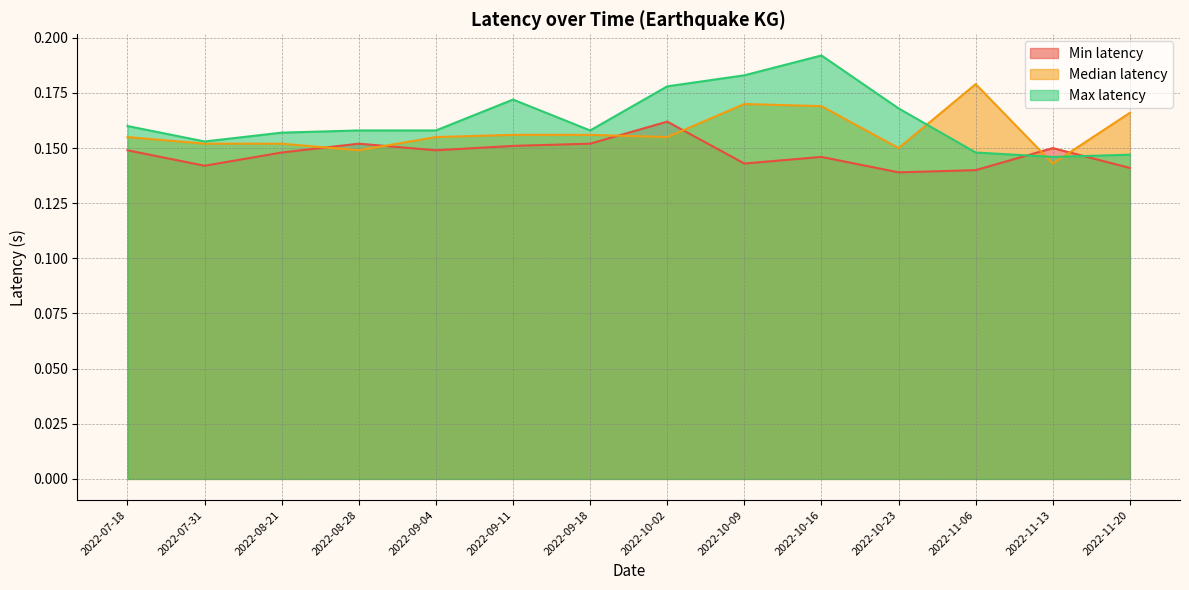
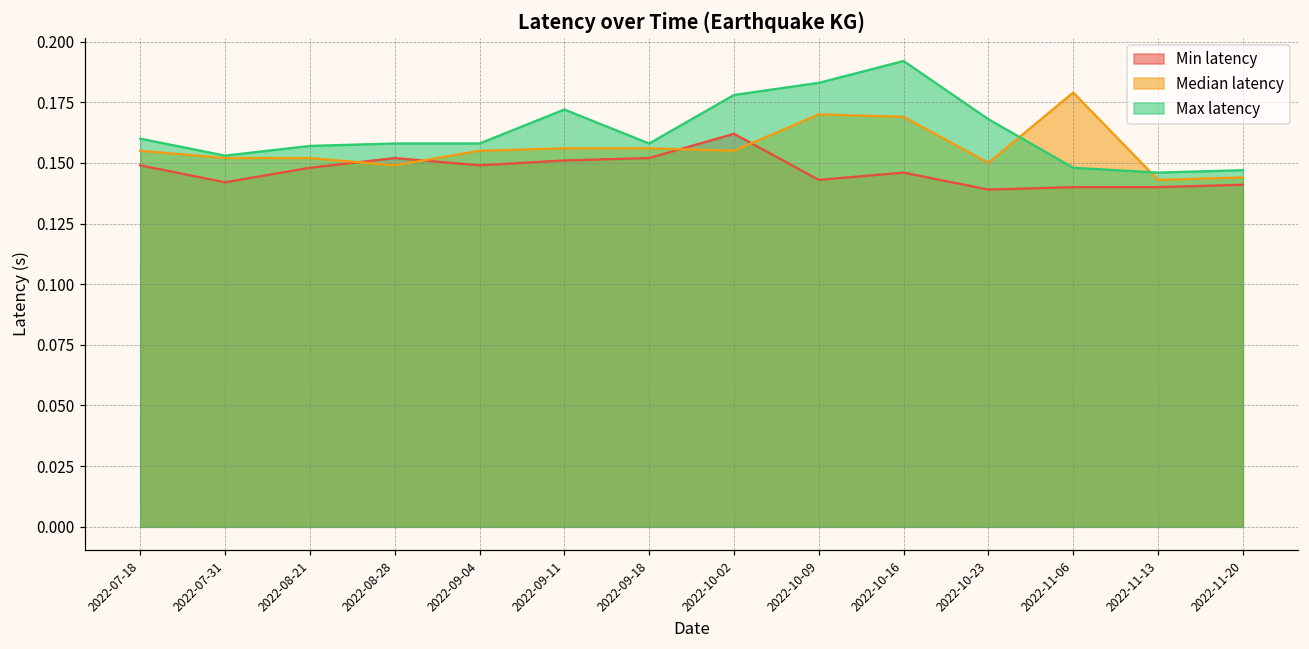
  {
    "Min latency": {
      "2022-07-18": 0.15,
      "2022-07-31": 0.142,
      "2022-08-21": 0.148,
      "2022-08-28": 0.152,
      "2022-09-04": 0.15,
      "2022-09-11": 0.15,
      "2022-09-18": 0.152,
      "2022-10-02": 0.162,
      "2022-10-09": 0.143,
      "2022-10-16": 0.146,
      "2022-10-23": 0.14,
      "2022-11-06": 0.14,
-     "2022-11-13": 0.15,
+     "2022-11-13": 0.14,
      "2022-11-20": 0.14
    },
    "Median latency": {
      "2022-07-18": 0.155,
      "2022-08-21": 0.152,
      "2022-08-28": 0.149,
      "2022-09-04": 0.155,
      "2022-09-11": 0.156,
      "2022-09-18": 0.156,
      "2022-10-02": 0.155,
      "2022-10-09": 0.170,
      "2022-10-16": 0.169,
      "2022-10-23": 0.150,
      "2022-11-06": 0.179,
      "2022-11-13": 0.143,
-     "2022-11-20": 0.166
+     "2022-11-20": 0.144
    },
    "Max latency": {
      "2022-07-18": 0.160,
      "2022-08-21": 0.157,
      "2022-08-28": 0.158,
      "2022-09-04": 0.158,
      "2022-09-11": 0.172,
      "2022-09-18": 0.158,
      "2022-10-02": 0.178,
      "2022-10-09": 0.183,
      "2022-10-16": 0.192,
      "2022-10-23": 0.168,
      "2022-11-06": 0.148,
      "2022-11-13": 0.146,
      "2022-11-20": 0.147
    }
  }
